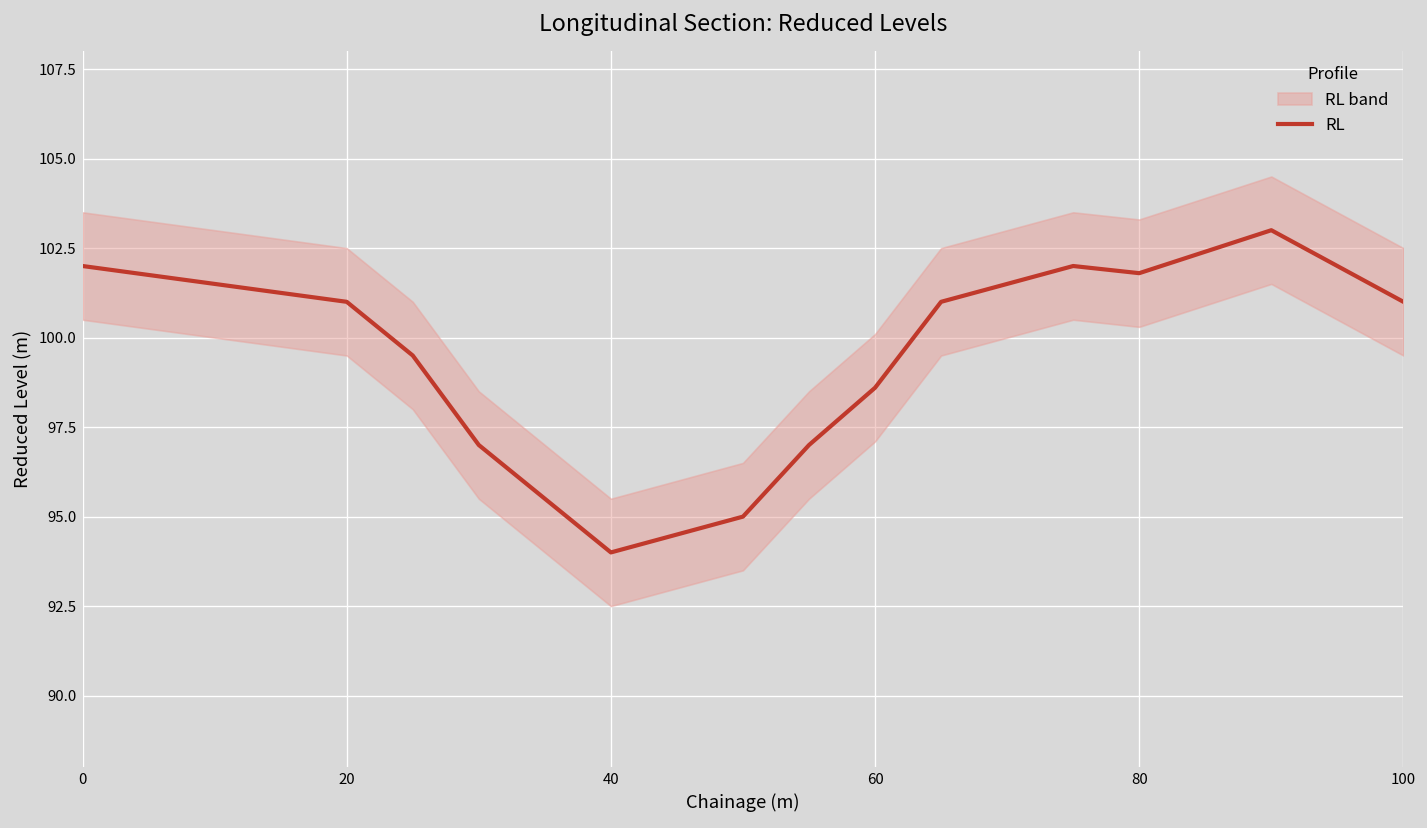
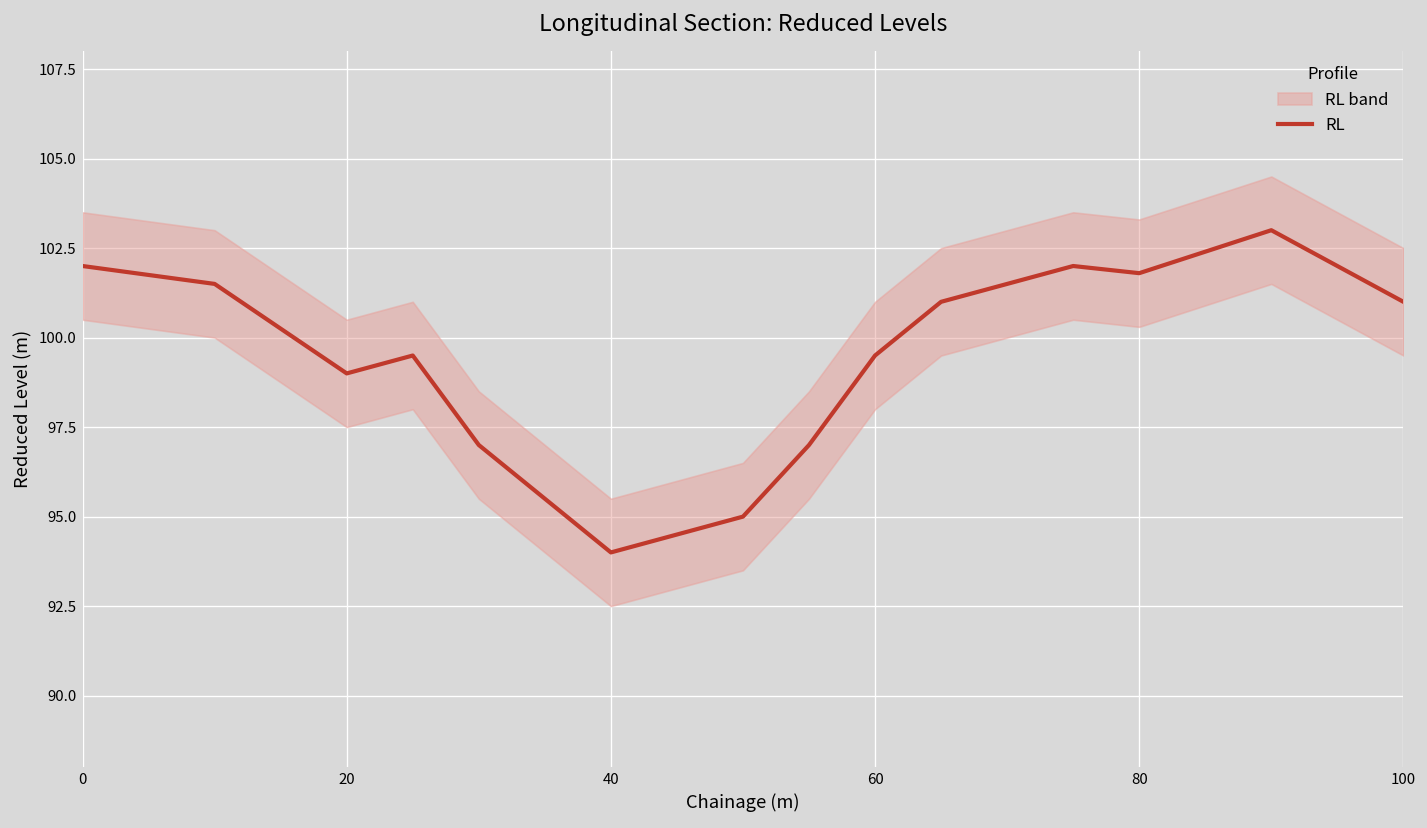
  {
    "RL": {
      "0": 102.0,
-     "20": 101,
+     "20": 99,
      "40": 94.0,
-     "60": 98.6,
+     "60": 99.5,
      "80": 101.8,
      "100": 101.0
    }
  }
